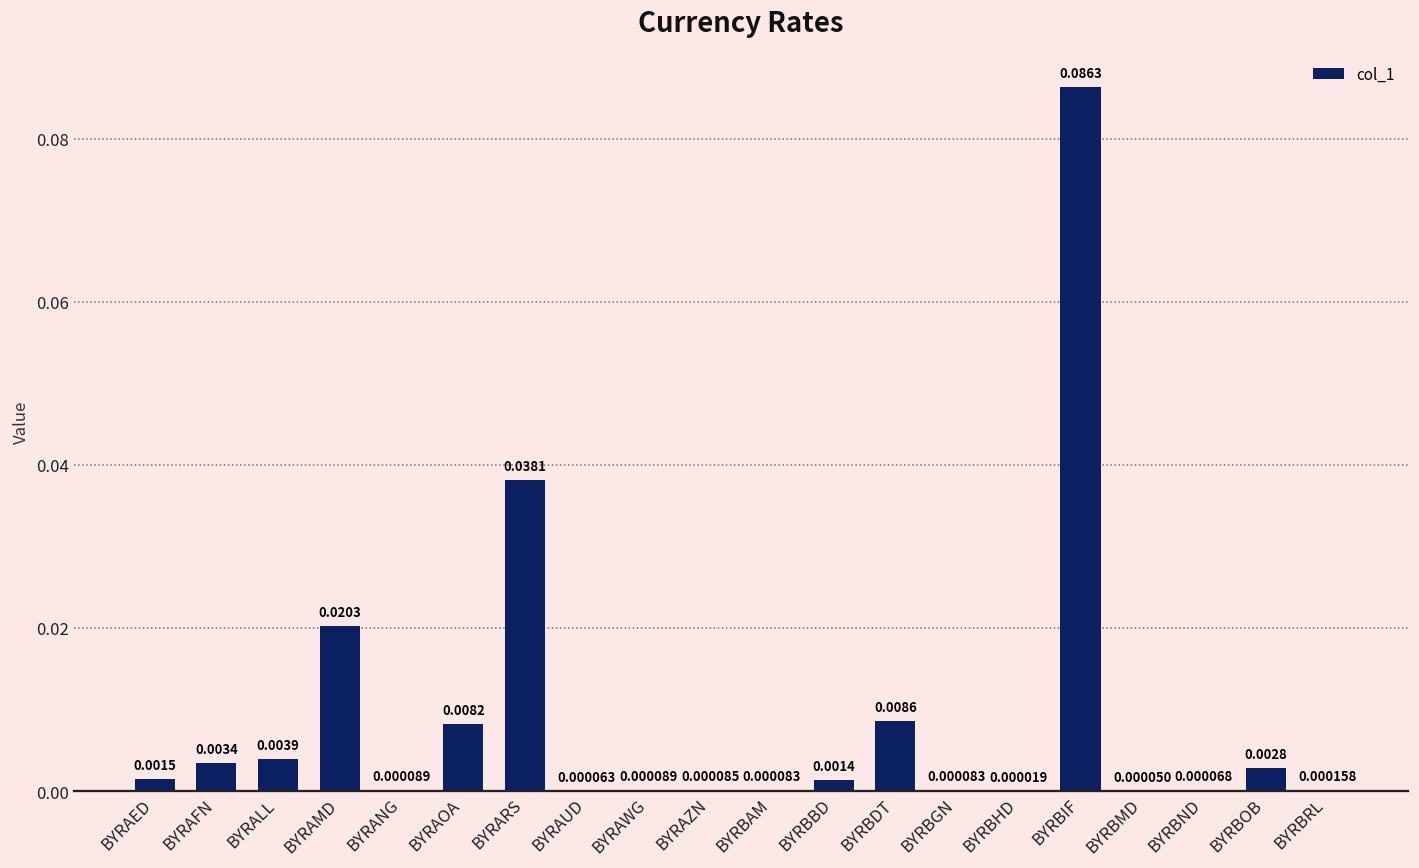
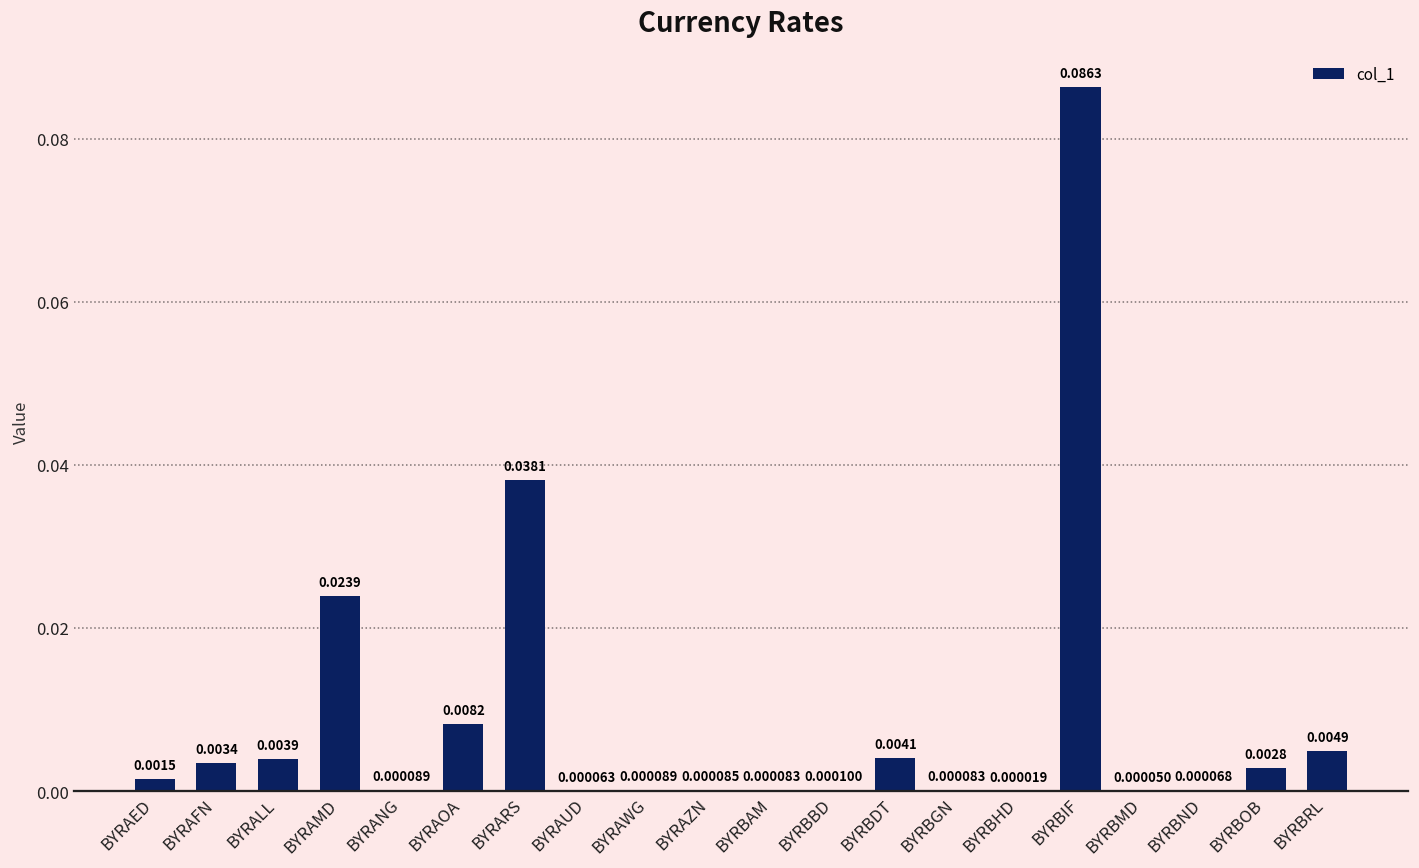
  {
    "BYRAED": 0.0015,
    "BYRAFN": 0.0034,
    "BYRALL": 0.0039,
-   "BYRAMD": 0.0203,
+   "BYRAMD": 0.0239,
    "BYRANG": 0.000089,
    "BYRAOA": 0.0082,
    "BYRARS": 0.0381,
    "BYRAUD": 0.000063,
    "BYRAWG": 0.000089,
    "BYRAZN": 0.000085,
    "BYRBAM": 0.000083,
-   "BYRBBD": 0.0014,
-   "BYRBDT": 0.0086,
+   "BYRBBD": 0.000100,
+   "BYRBDT": 0.0041,
    "BYRBGN": 0.000083,
    "BYRBHD": 0.000019,
    "BYRBIF": 0.0863,
    "BYRBMD": 0.000050,
    "BYRBND": 0.000068,
    "BYRBOB": 0.0028,
-   "BYRBRL": 0.000158
+   "BYRBRL": 0.0049
  }
